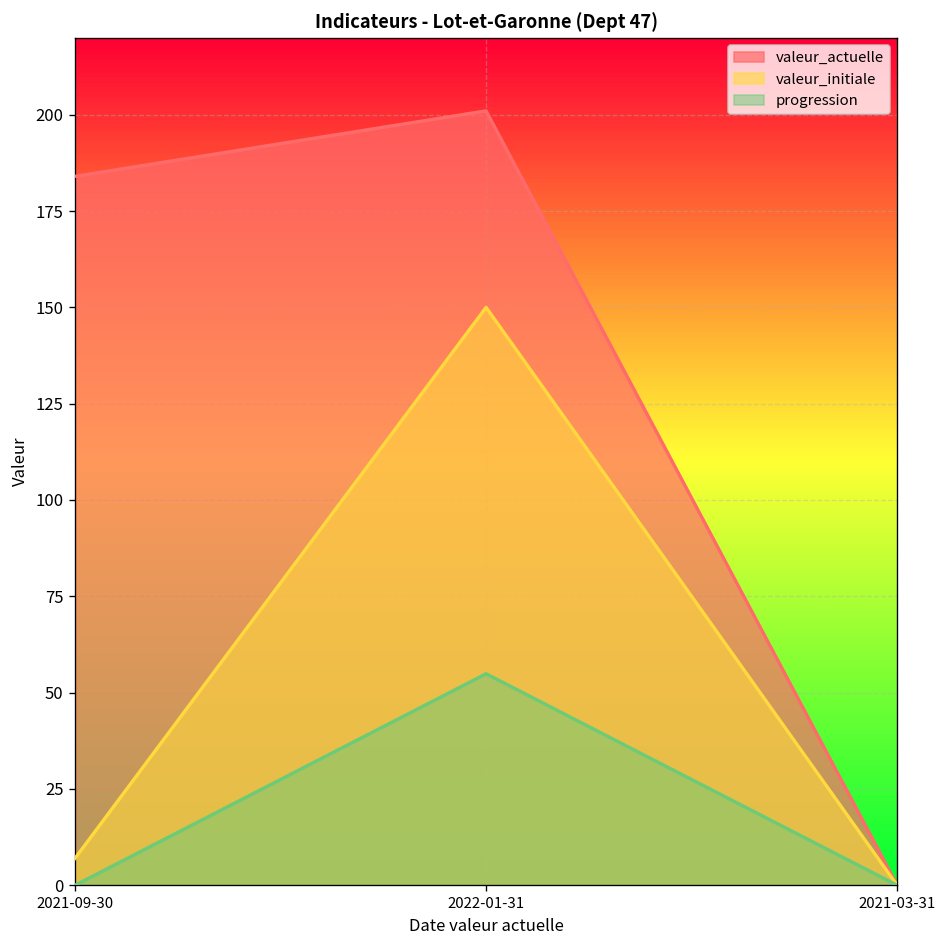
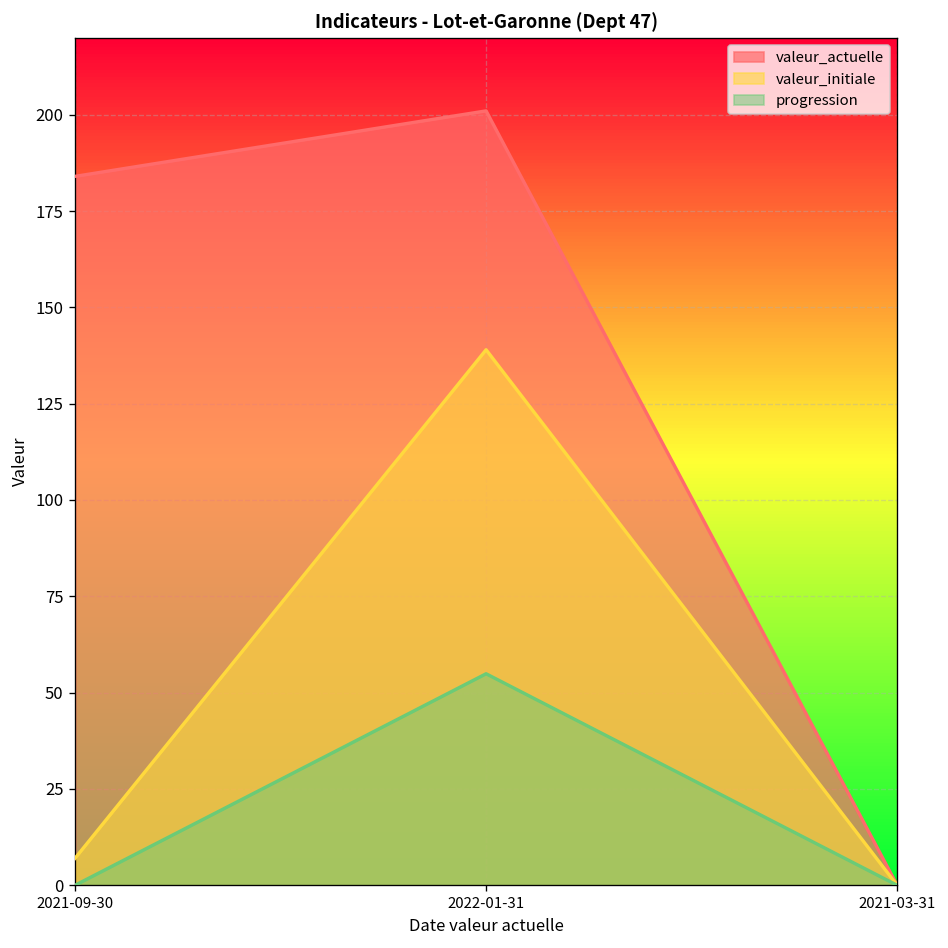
  {
    "valeur_actuelle": {
      "2021-09-30": 184,
      "2022-01-31": 201
    },
    "valeur_initiale": {
      "2021-09-30": 7,
-     "2022-01-31": 150
+     "2022-01-31": 139
    },
    "progression": {
      "2021-09-30": 0,
      "2022-01-31": 55
    }
  }
